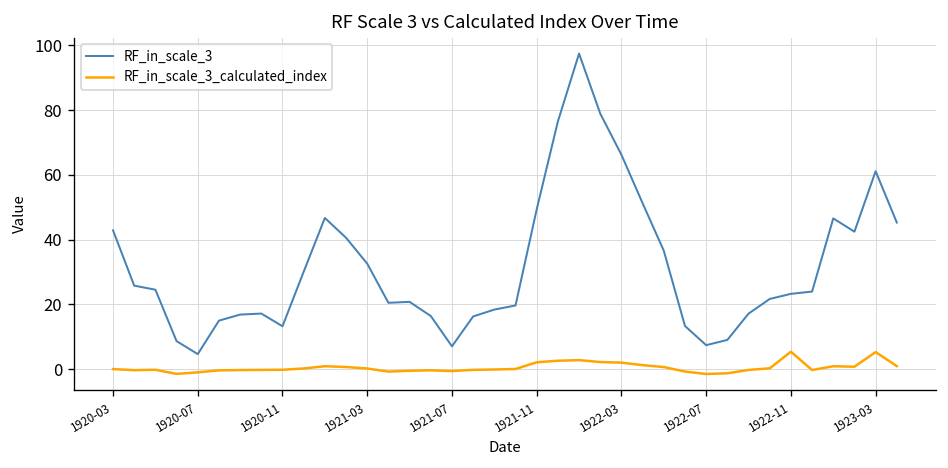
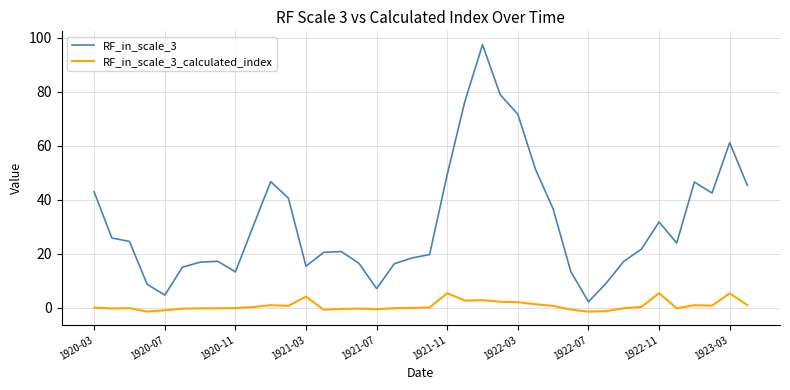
  {
    "RF_in_scale_3": {
      "1920-03": 43,
      "1920-07": 5,
      "1920-11": 13,
-     "1921-03": 33,
+     "1921-03": 15,
      "1921-07": 7,
      "1921-11": 49,
-     "1922-03": 66,
-     "1922-07": 7,
-     "1922-11": 23,
+     "1922-03": 72,
+     "1922-07": 2,
+     "1922-11": 32,
      "1923-03": 61
    },
    "RF_in_scale_3_calculated_index": {
      "1920-03": 0,
      "1920-07": -1,
      "1920-11": 0,
-     "1921-03": 0,
+     "1921-03": 4,
      "1921-07": -1,
-     "1921-11": 2,
+     "1921-11": 5,
      "1922-03": 2,
      "1922-07": -2,
      "1922-11": 5,
      "1923-03": 5
    }
  }
